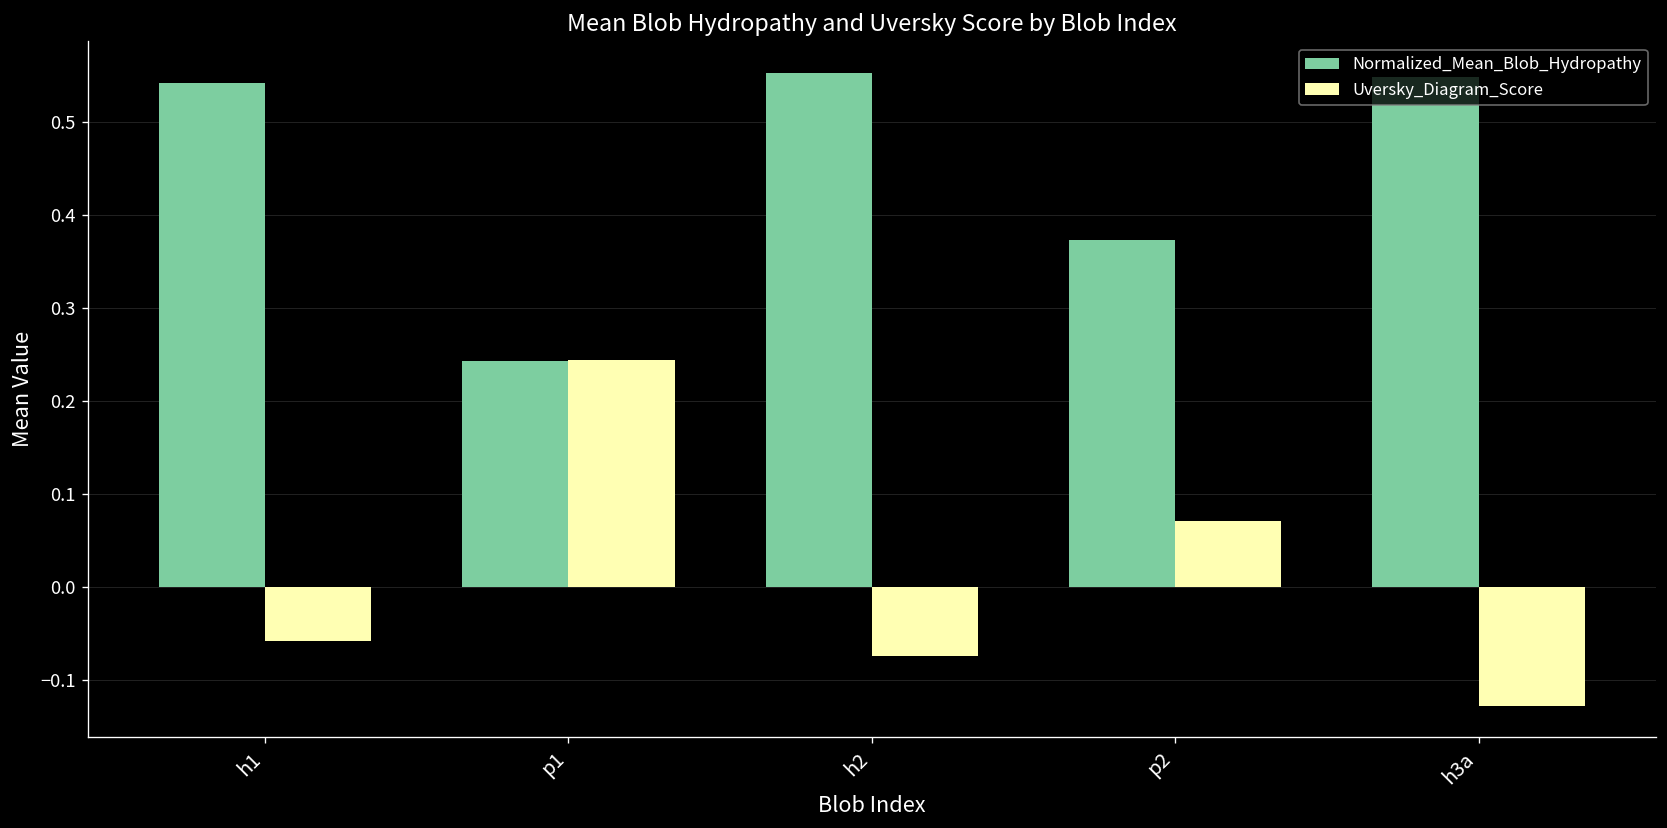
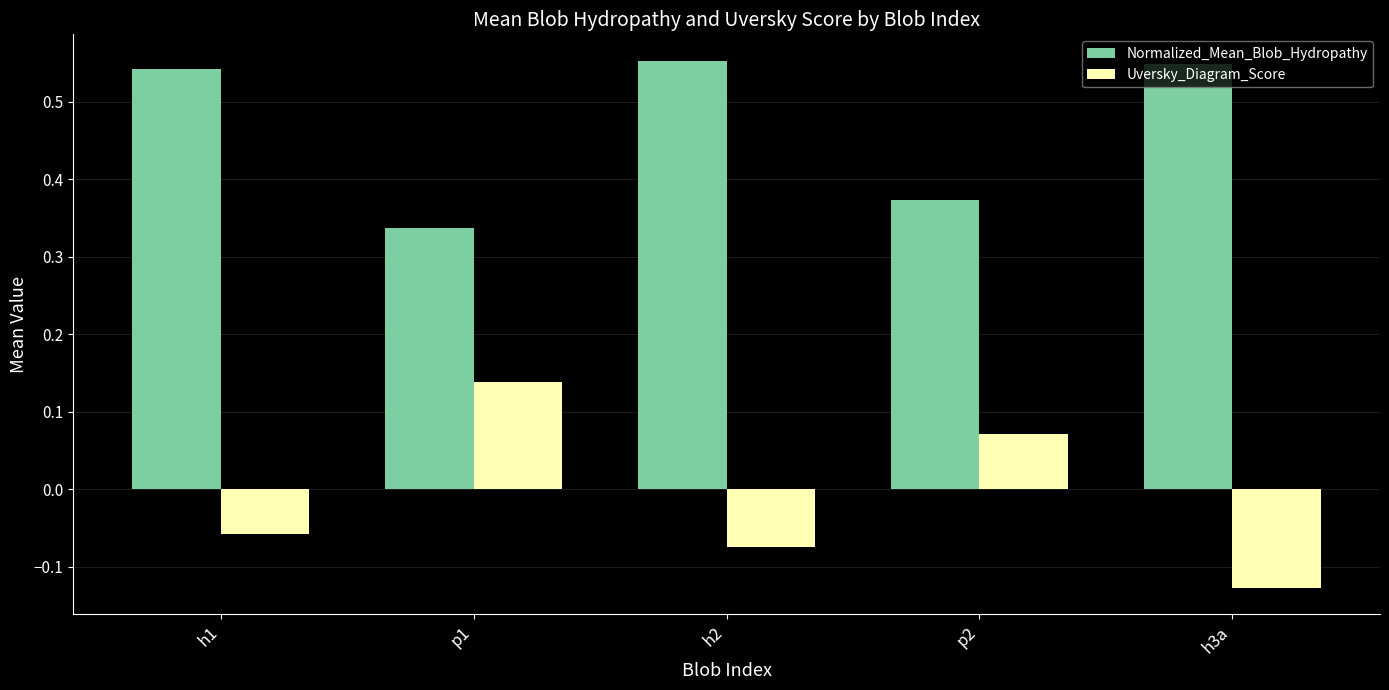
  {
    "Normalized_Mean_Blob_Hydropathy": {
      "h1": 0.54,
-     "p1": 0.24,
+     "p1": 0.34,
      "h2": 0.55,
      "p2": 0.37
    },
    "Uversky_Diagram_Score": {
      "h1": -0.06,
-     "p1": 0.24,
+     "p1": 0.14,
      "h2": -0.07,
      "p2": 0.07,
      "h3a": -0.13
    }
  }
